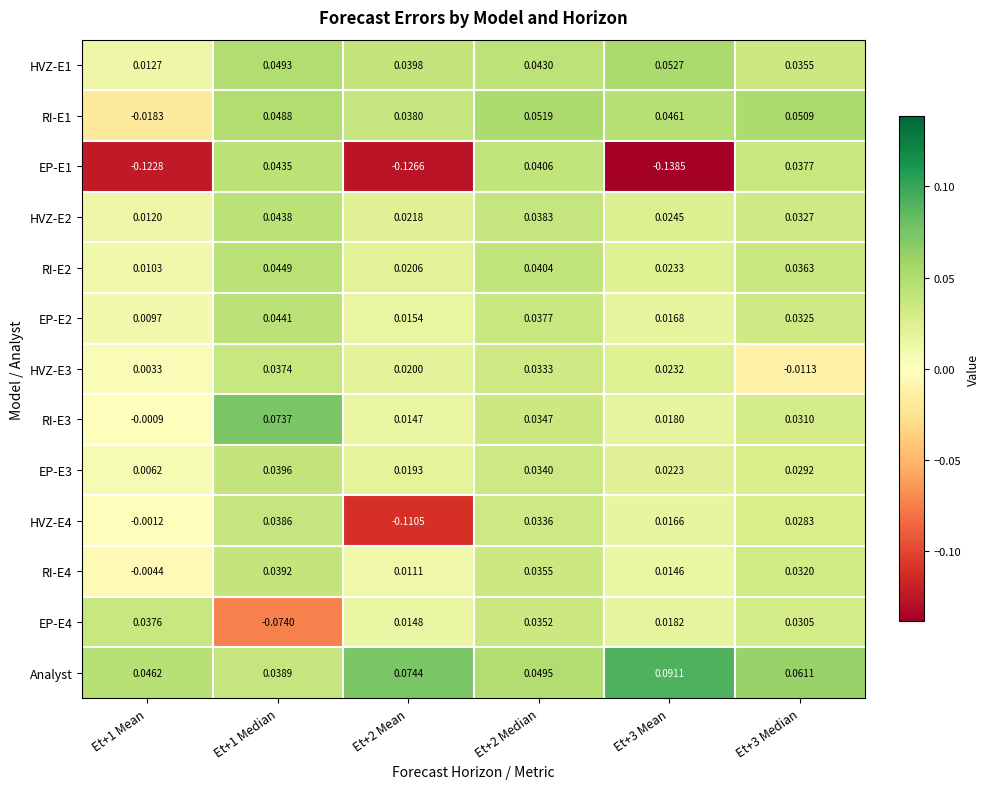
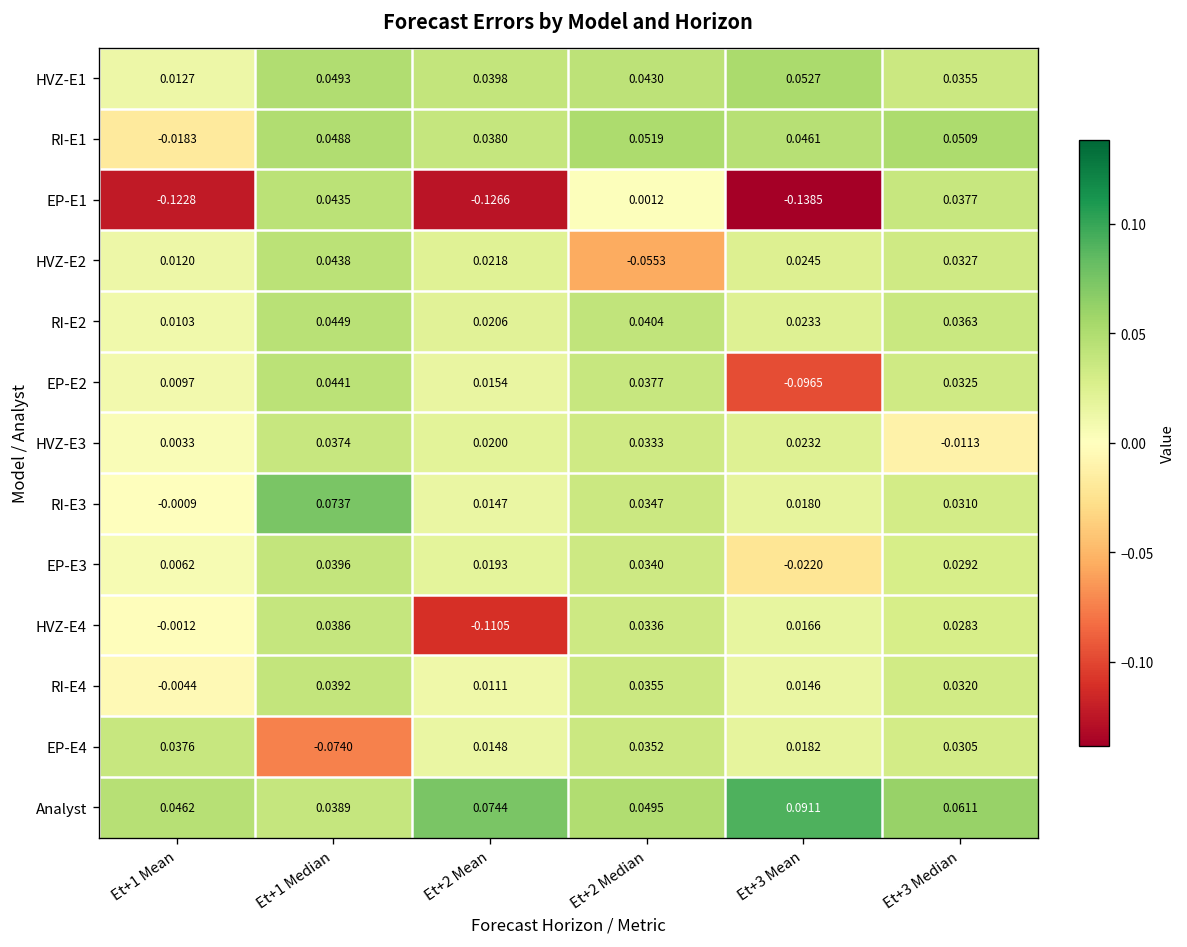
  {
    "HVZ-E1": {
      "Et+1 Mean": 0.0127,
      "Et+1 Median": 0.0493,
      "Et+2 Mean": 0.0398,
      "Et+2 Median": 0.0430,
      "Et+3 Mean": 0.0527,
      "Et+3 Median": 0.0355
    },
    "RI-E1": {
      "Et+1 Mean": -0.0183,
      "Et+1 Median": 0.0488,
      "Et+2 Mean": 0.0380,
      "Et+2 Median": 0.0519,
      "Et+3 Mean": 0.0461,
      "Et+3 Median": 0.0509
    },
    "EP-E1": {
      "Et+1 Mean": -0.1228,
      "Et+1 Median": 0.0435,
      "Et+2 Mean": -0.1266,
-     "Et+2 Median": 0.0406,
+     "Et+2 Median": 0.0012,
      "Et+3 Mean": -0.1385,
      "Et+3 Median": 0.0377
    },
    "HVZ-E2": {
      "Et+1 Mean": 0.0120,
      "Et+1 Median": 0.0438,
      "Et+2 Mean": 0.0218,
-     "Et+2 Median": 0.0383,
+     "Et+2 Median": -0.0553,
      "Et+3 Mean": 0.0245,
      "Et+3 Median": 0.0327
    },
    "RI-E2": {
      "Et+1 Mean": 0.0103,
      "Et+1 Median": 0.0449,
      "Et+2 Mean": 0.0206,
      "Et+2 Median": 0.0404,
      "Et+3 Mean": 0.0233,
      "Et+3 Median": 0.0363
    },
    "EP-E2": {
      "Et+1 Mean": 0.0097,
      "Et+1 Median": 0.0441,
      "Et+2 Mean": 0.0154,
      "Et+2 Median": 0.0377,
-     "Et+3 Mean": 0.0168,
+     "Et+3 Mean": -0.0965,
      "Et+3 Median": 0.0325
    },
    "HVZ-E3": {
      "Et+1 Mean": 0.0033,
      "Et+1 Median": 0.0374,
      "Et+2 Mean": 0.0200,
      "Et+2 Median": 0.0333,
      "Et+3 Mean": 0.0232,
      "Et+3 Median": -0.0113
    },
    "RI-E3": {
      "Et+1 Mean": -0.0009,
      "Et+1 Median": 0.0737,
      "Et+2 Mean": 0.0147,
      "Et+2 Median": 0.0347,
      "Et+3 Mean": 0.0180,
      "Et+3 Median": 0.0310
    },
    "EP-E3": {
      "Et+1 Mean": 0.0062,
      "Et+1 Median": 0.0396,
      "Et+2 Mean": 0.0193,
      "Et+2 Median": 0.0340,
-     "Et+3 Mean": 0.0223,
+     "Et+3 Mean": -0.0220,
      "Et+3 Median": 0.0292
    },
    "HVZ-E4": {
      "Et+1 Mean": -0.0012,
      "Et+1 Median": 0.0386,
      "Et+2 Mean": -0.1105,
      "Et+2 Median": 0.0336,
      "Et+3 Mean": 0.0166,
      "Et+3 Median": 0.0283
    },
    "RI-E4": {
      "Et+1 Mean": -0.0044,
      "Et+1 Median": 0.0392,
      "Et+2 Mean": 0.0111,
      "Et+2 Median": 0.0355,
      "Et+3 Mean": 0.0146,
      "Et+3 Median": 0.0320
    },
    "EP-E4": {
      "Et+1 Mean": 0.0376,
      "Et+1 Median": -0.0740,
      "Et+2 Mean": 0.0148,
      "Et+2 Median": 0.0352,
      "Et+3 Mean": 0.0182,
      "Et+3 Median": 0.0305
    },
    "Analyst": {
      "Et+1 Mean": 0.0462,
      "Et+1 Median": 0.0389,
      "Et+2 Mean": 0.0744,
      "Et+2 Median": 0.0495,
      "Et+3 Mean": 0.0911,
      "Et+3 Median": 0.0611
    }
  }
